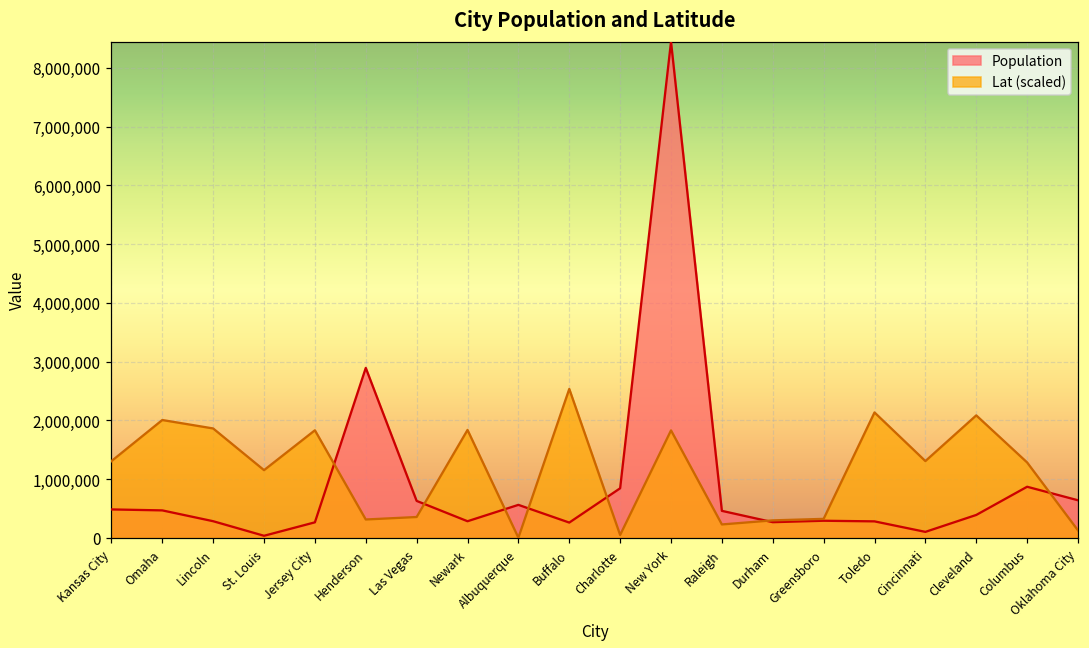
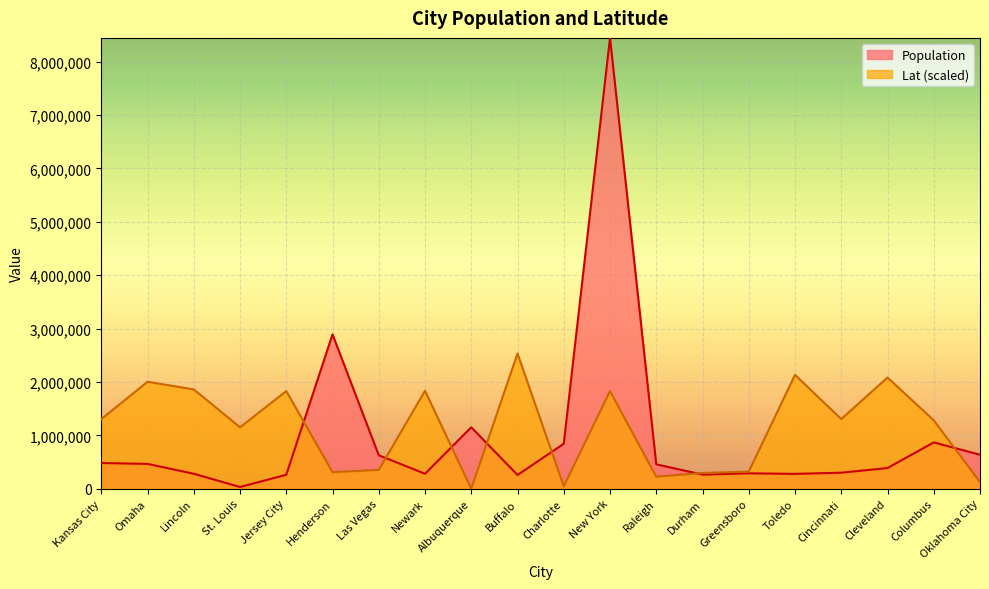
  {
    "Population": {
      "Kansas City": "500,000",
      "Omaha": "500,000",
      "Lincoln": "300,000",
      "St. Louis": "0",
      "Jersey City": "300,000",
      "Henderson": "2,900,000",
      "Las Vegas": "600,000",
      "Newark": "300,000",
-     "Albuquerque": "600,000",
+     "Albuquerque": "1,200,000",
      "Buffalo": "300,000",
      "Charlotte": "800,000",
      "New York": "8,400,000",
      "Raleigh": "500,000",
      "Toledo": "300,000",
-     "Cincinnati": "100,000",
+     "Cincinnati": "300,000",
      "Cleveland": "400,000",
      "Columbus": "900,000",
      "Oklahoma City": "600,000"
    },
    "Lat (scaled)": {
      "Kansas City": "1,300,000",
      "Omaha": "2,000,000",
      "Lincoln": "1,900,000",
      "St. Louis": "1,200,000",
      "Jersey City": "1,800,000",
      "Henderson": "300,000",
      "Las Vegas": "400,000",
      "Newark": "1,800,000",
      "Albuquerque": "0",
      "Buffalo": "2,500,000",
      "Charlotte": "0",
      "New York": "1,800,000",
      "Raleigh": "200,000",
      "Toledo": "2,100,000",
      "Cincinnati": "1,300,000",
      "Cleveland": "2,100,000",
      "Columbus": "1,300,000",
      "Oklahoma City": "100,000"
    }
  }
